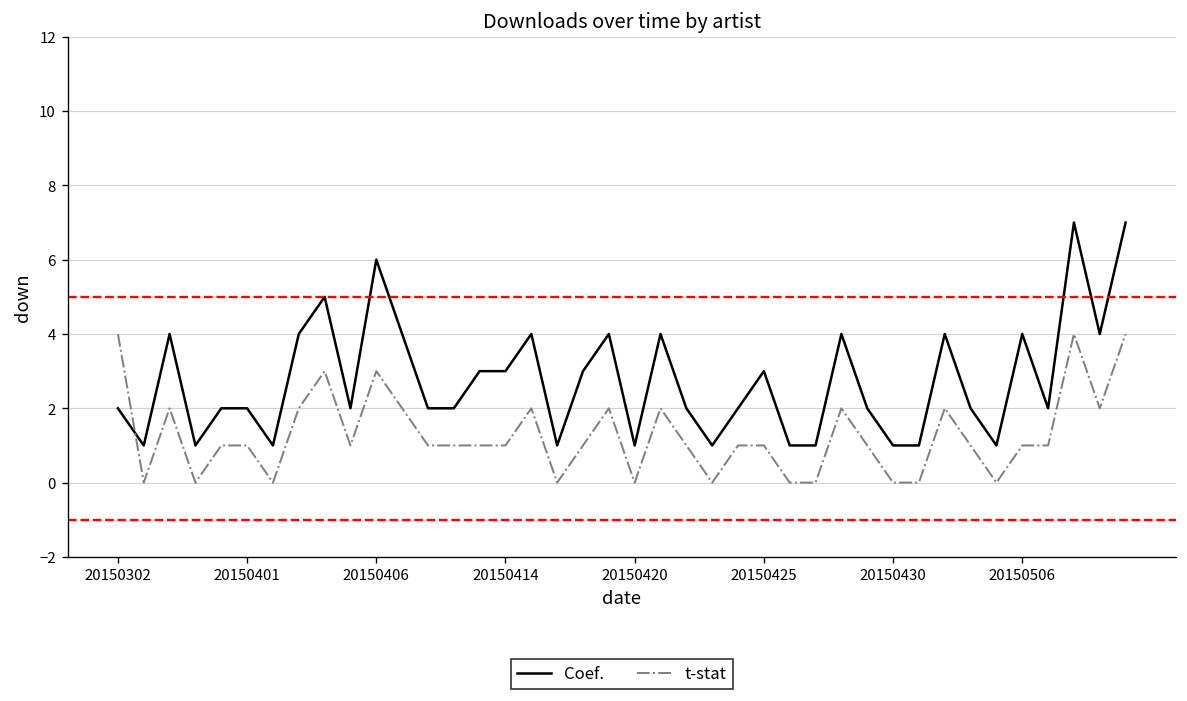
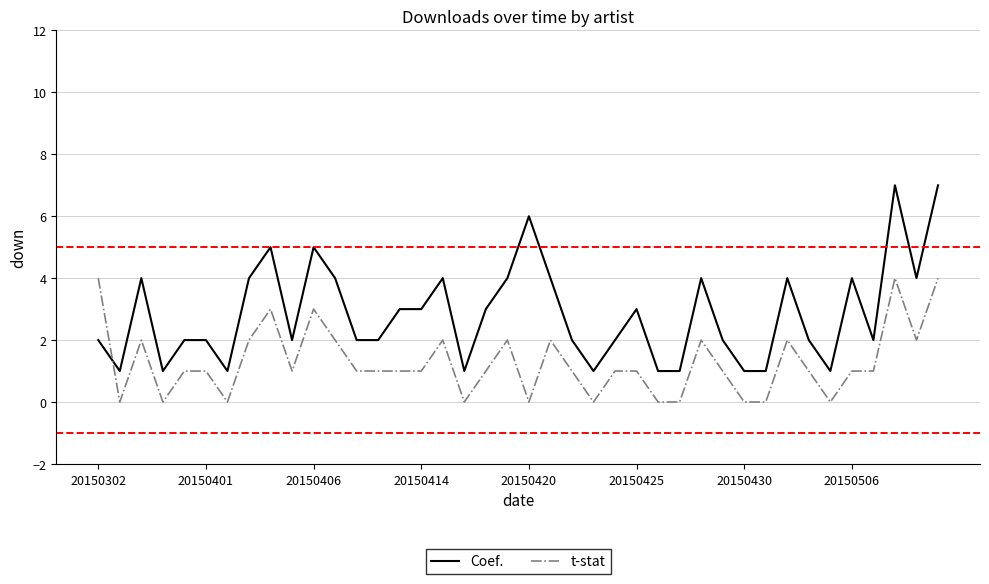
  {
    "Coef.": {
      "20150302": 2,
      "20150401": 2,
-     "20150406": 6,
+     "20150406": 5,
      "20150414": 3,
-     "20150420": 1,
+     "20150420": 6,
      "20150425": 3,
      "20150430": 1,
      "20150506": 4
    },
    "t-stat": {
      "20150302": 4,
      "20150401": 1,
      "20150406": 3,
      "20150414": 1,
      "20150420": 0,
      "20150425": 1,
      "20150430": 0,
      "20150506": 1
    }
  }
